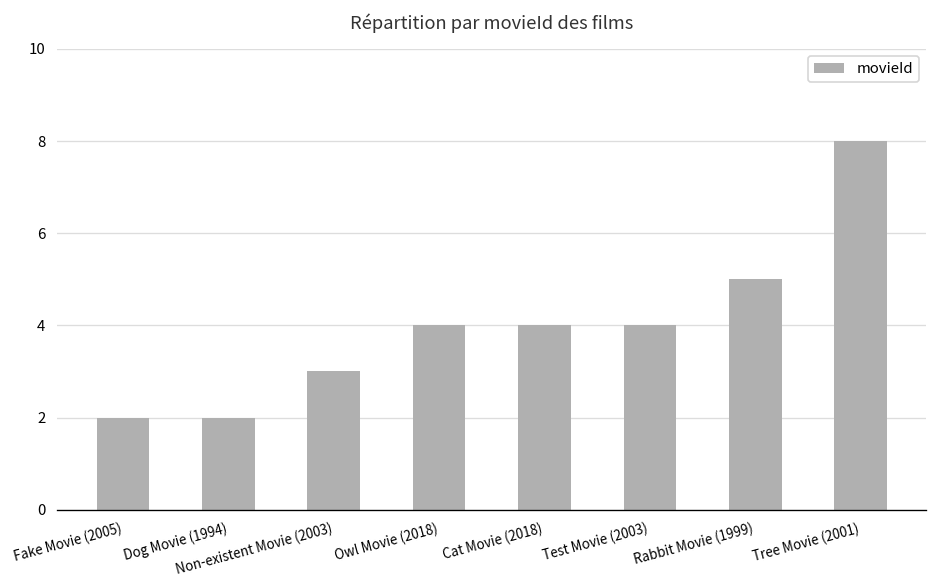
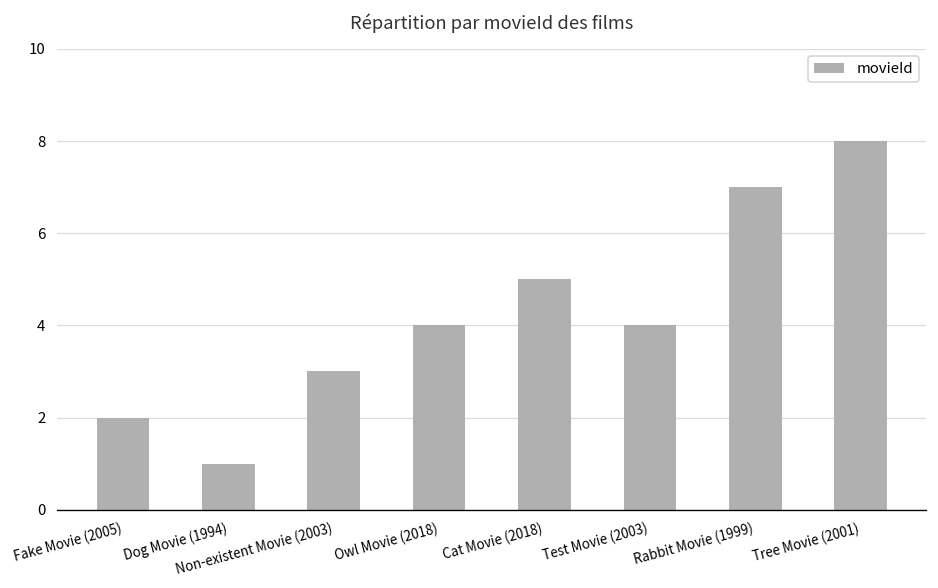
  {
    "Fake Movie (2005)": 2,
-   "Dog Movie (1994)": 2,
+   "Dog Movie (1994)": 1,
    "Non-existent Movie (2003)": 3,
    "Owl Movie (2018)": 4,
-   "Cat Movie (2018)": 4,
+   "Cat Movie (2018)": 5,
    "Test Movie (2003)": 4,
-   "Rabbit Movie (1999)": 5,
+   "Rabbit Movie (1999)": 7,
    "Tree Movie (2001)": 8
  }
